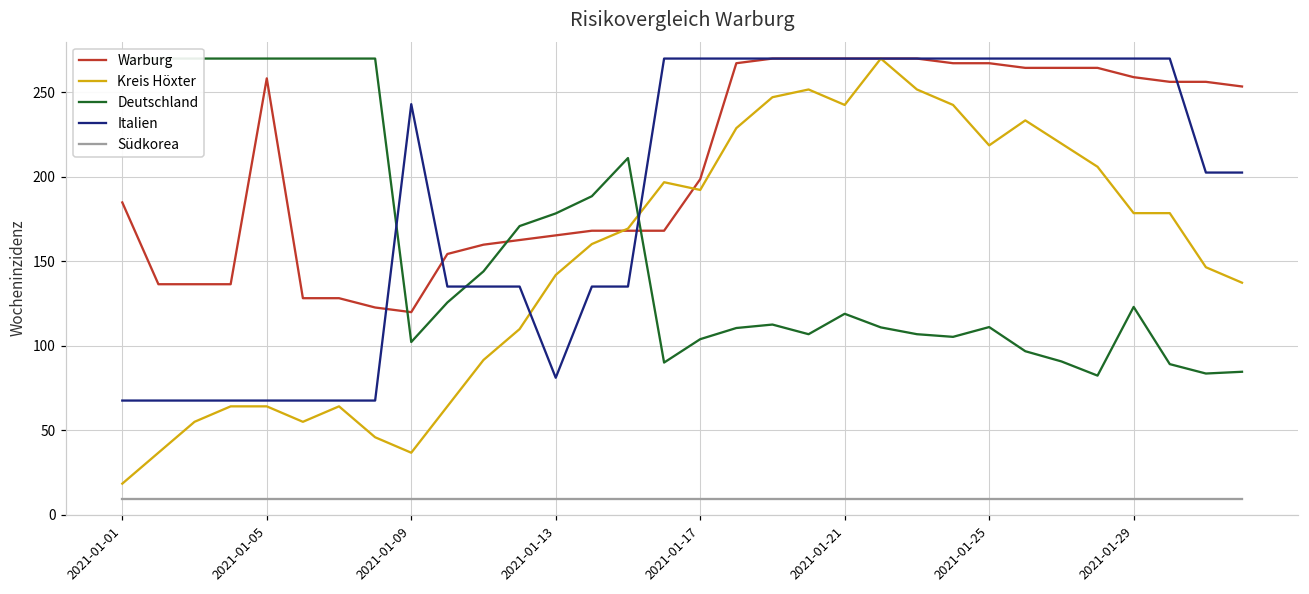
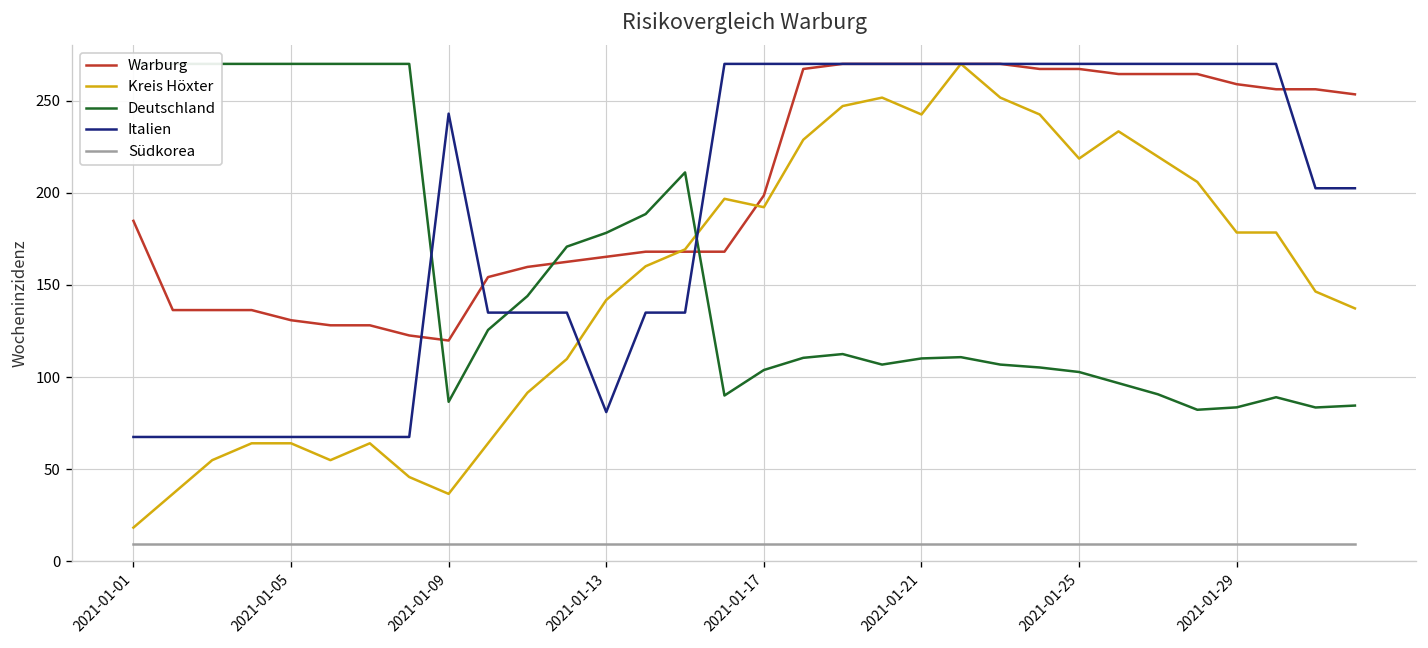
  {
    "Warburg": {
      "2021-01-01": 185,
-     "2021-01-05": 258,
+     "2021-01-05": 131,
      "2021-01-09": 120,
      "2021-01-13": 165,
      "2021-01-17": 199,
      "2021-01-25": 267,
      "2021-01-29": 259
    },
    "Kreis Höxter": {
      "2021-01-01": 18,
      "2021-01-05": 64,
      "2021-01-09": 37,
      "2021-01-13": 142,
      "2021-01-17": 192,
      "2021-01-21": 243,
      "2021-01-25": 219,
      "2021-01-29": 178
    },
    "Deutschland": {
      "2021-01-05": 270,
-     "2021-01-09": 102,
+     "2021-01-09": 87,
      "2021-01-13": 178,
      "2021-01-17": 104,
-     "2021-01-21": 119,
-     "2021-01-25": 111,
-     "2021-01-29": 123
+     "2021-01-21": 110,
+     "2021-01-25": 103,
+     "2021-01-29": 84
    },
    "Italien": {
      "2021-01-01": 68,
      "2021-01-05": 68,
      "2021-01-09": 243,
      "2021-01-13": 81,
      "2021-01-17": 270,
      "2021-01-25": 270,
      "2021-01-29": 270
    },
    "Südkorea": {
      "2021-01-01": 9,
      "2021-01-05": 9,
      "2021-01-09": 9,
      "2021-01-13": 9,
      "2021-01-17": 9,
      "2021-01-21": 9,
      "2021-01-25": 9,
      "2021-01-29": 9
    }
  }
